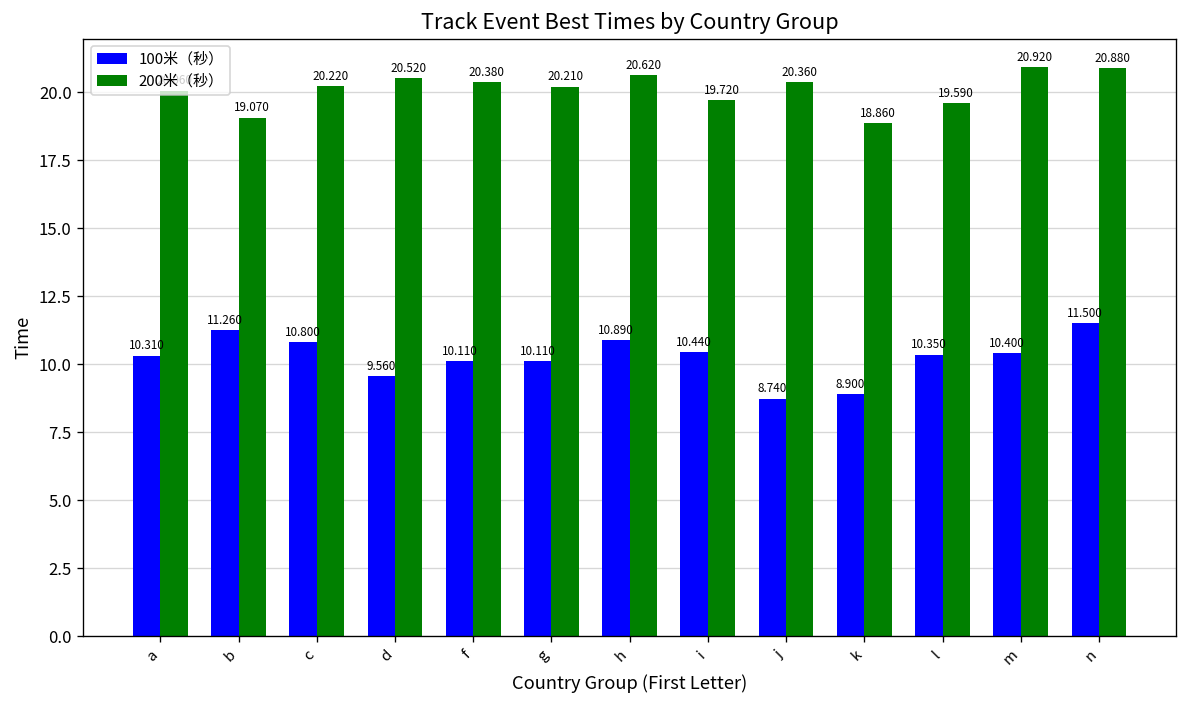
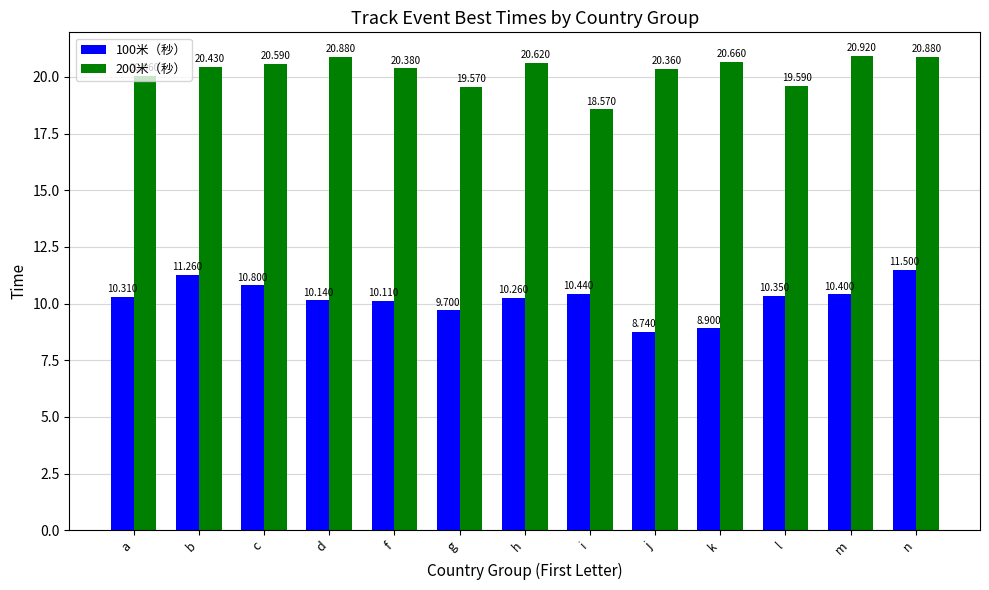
  {
    "100米（秒）": {
      "a": 10.310,
      "b": 11.260,
      "c": 10.800,
-     "d": 9.560,
+     "d": 10.140,
      "f": 10.110,
-     "g": 10.110,
-     "h": 10.890,
+     "g": 9.700,
+     "h": 10.260,
      "i": 10.440,
      "j": 8.740,
      "k": 8.900,
      "l": 10.350,
      "m": 10.400,
      "n": 11.500
    },
    "200米（秒）": {
-     "b": 19.070,
-     "c": 20.220,
-     "d": 20.520,
+     "b": 20.430,
+     "c": 20.590,
+     "d": 20.880,
      "f": 20.380,
-     "g": 20.210,
+     "g": 19.570,
      "h": 20.620,
-     "i": 19.720,
+     "i": 18.570,
      "j": 20.360,
-     "k": 18.860,
+     "k": 20.660,
      "l": 19.590,
      "m": 20.920,
      "n": 20.880
    }
  }
